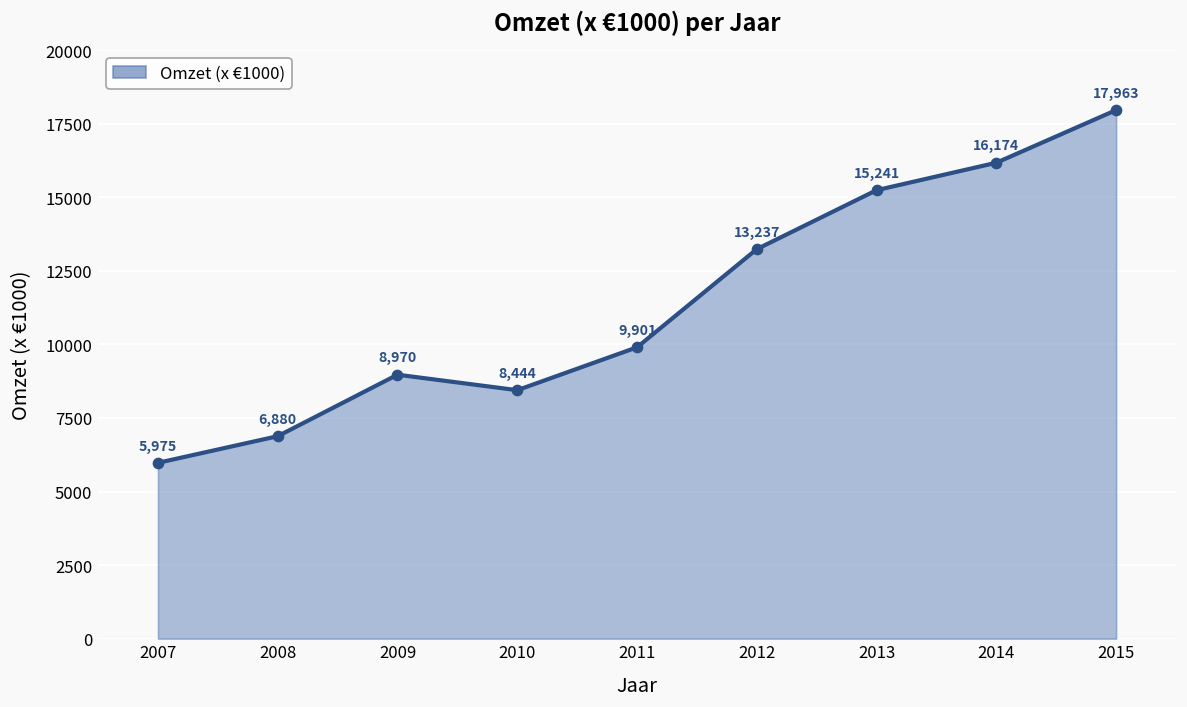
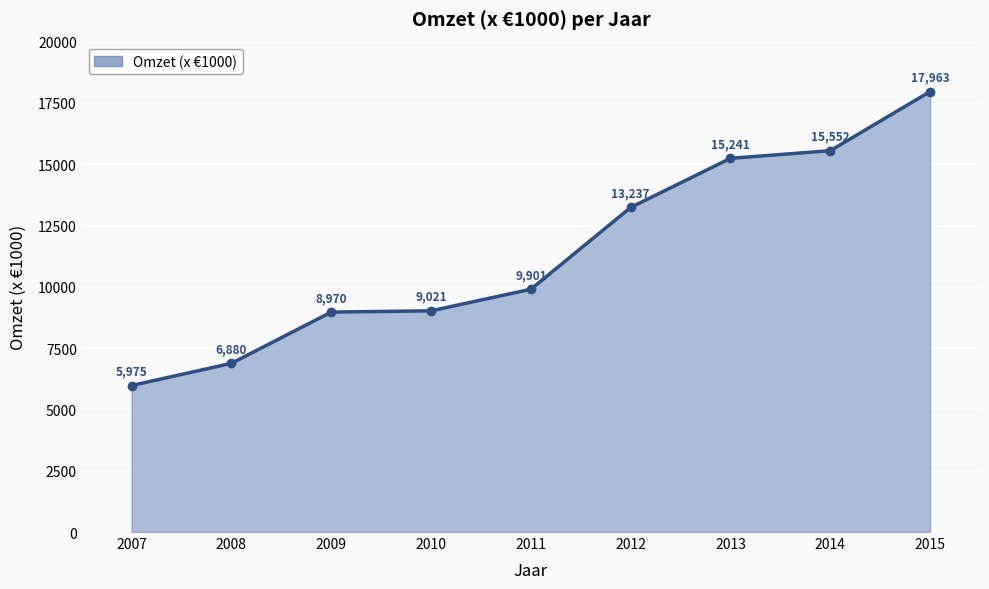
  {
    "2007": "5,975",
    "2008": "6,880",
    "2009": "8,970",
-   "2010": "8,444",
+   "2010": "9,021",
    "2011": "9,901",
    "2012": "13,237",
    "2013": "15,241",
-   "2014": "16,174",
+   "2014": "15,552",
    "2015": "17,963"
  }
